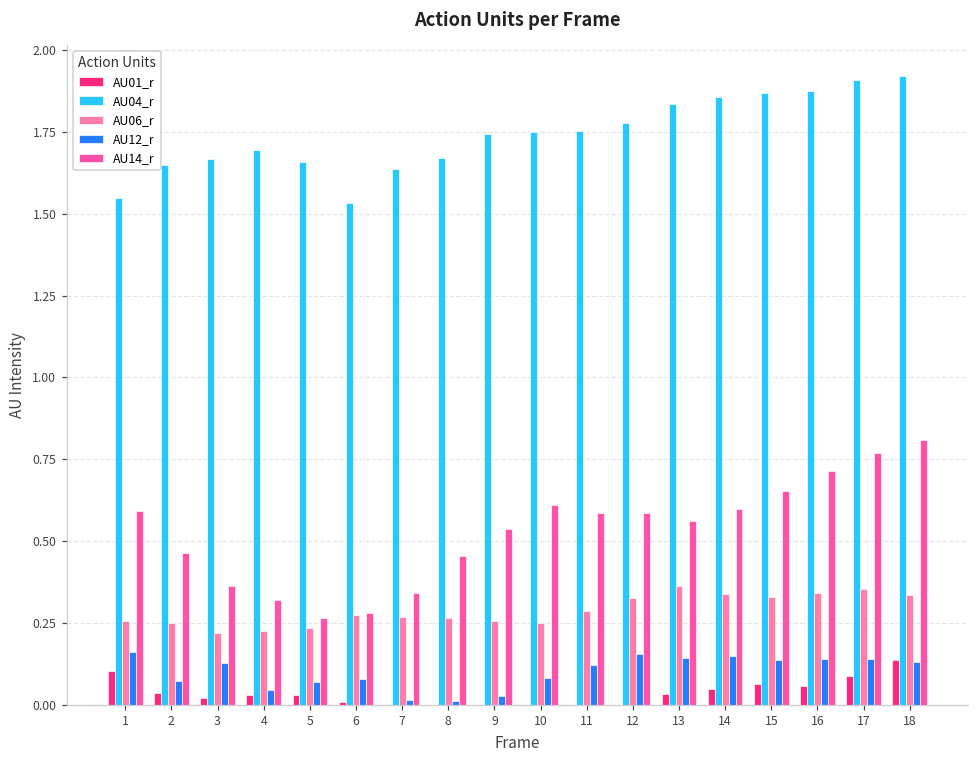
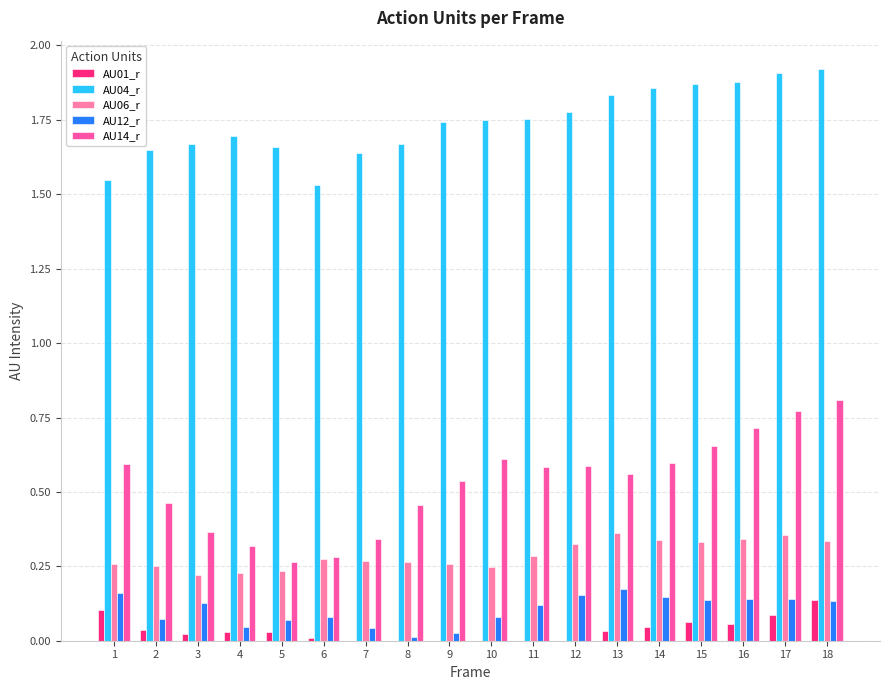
  {
    "AU01_r": {
      "1": 0.10,
      "2": 0.03,
      "3": 0.02,
      "4": 0.03,
      "5": 0.03,
      "6": 0.01,
      "7": 0.00,
      "8": 0.00,
      "9": 0.00,
      "10": 0.00,
      "11": 0.00,
      "12": 0.00,
      "13": 0.03,
      "14": 0.05,
      "15": 0.06,
      "16": 0.06,
      "17": 0.09,
      "18": 0.14
    },
    "AU04_r": {
      "1": 1.55,
      "2": 1.65,
      "3": 1.67,
      "4": 1.69,
      "5": 1.66,
      "6": 1.53,
      "7": 1.64,
      "8": 1.67,
      "9": 1.74,
      "10": 1.75,
      "11": 1.75,
      "12": 1.78,
      "13": 1.83,
      "14": 1.86,
      "15": 1.87,
      "16": 1.88,
      "17": 1.91,
      "18": 1.92
    },
    "AU12_r": {
      "1": 0.16,
      "2": 0.07,
      "3": 0.13,
      "4": 0.05,
      "5": 0.07,
      "6": 0.08,
-     "7": 0.02,
+     "7": 0.04,
      "8": 0.01,
      "9": 0.03,
      "10": 0.08,
      "11": 0.12,
      "12": 0.15,
-     "13": 0.14,
+     "13": 0.18,
      "14": 0.15,
      "15": 0.14,
      "16": 0.14,
      "17": 0.14,
      "18": 0.13
    }
  }
